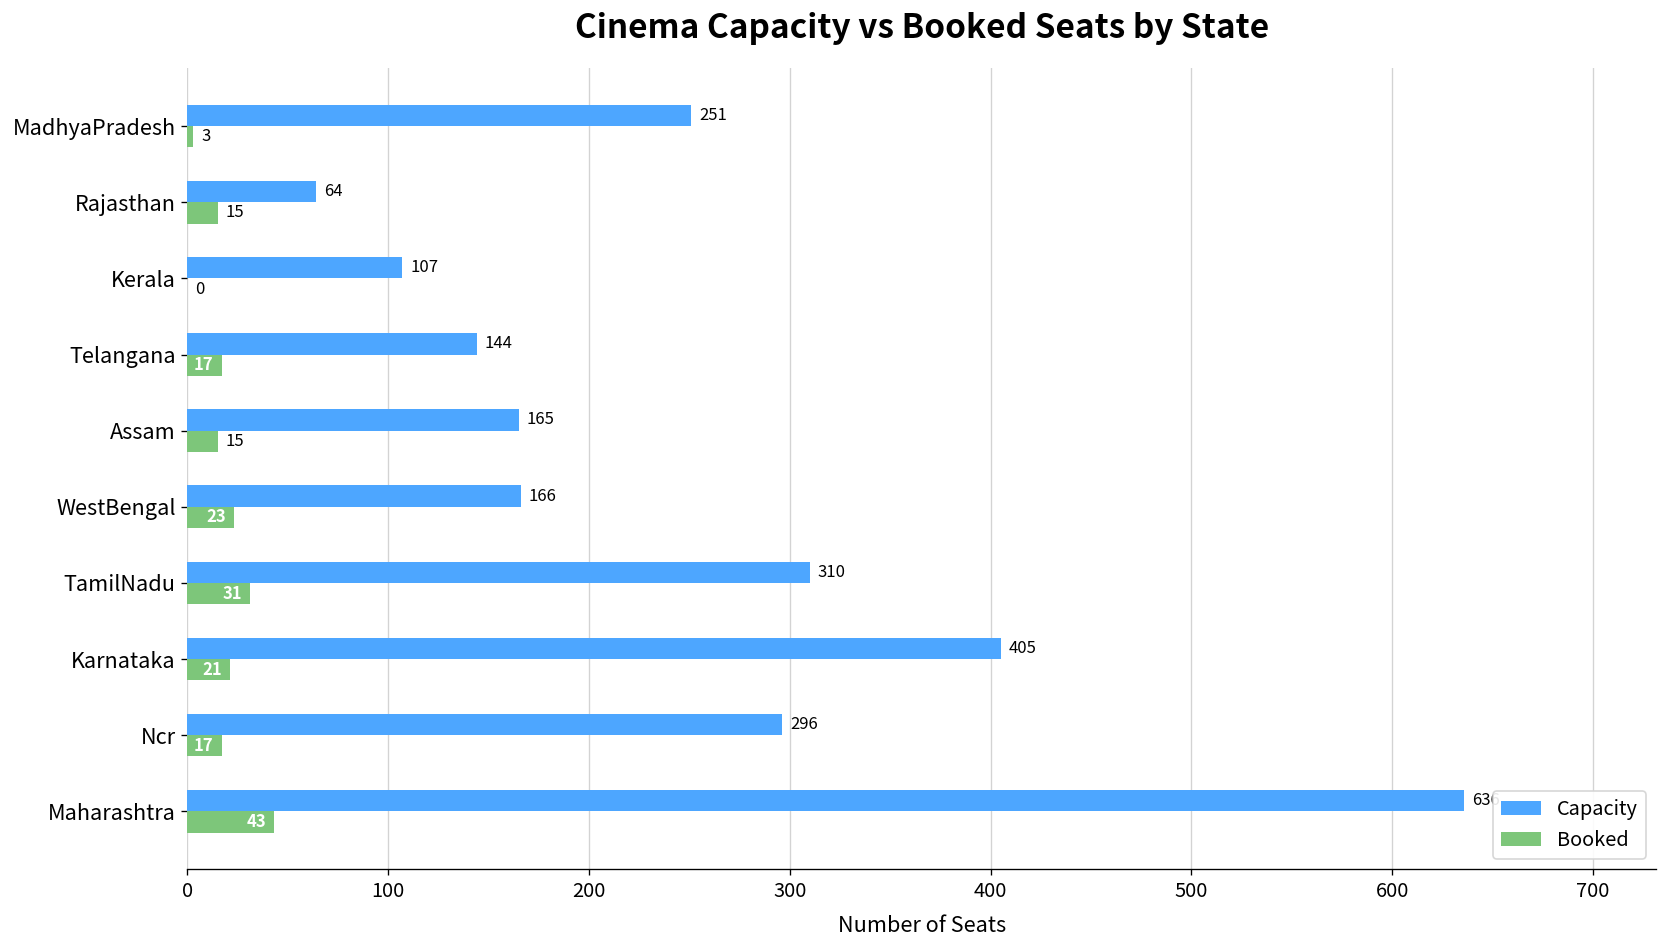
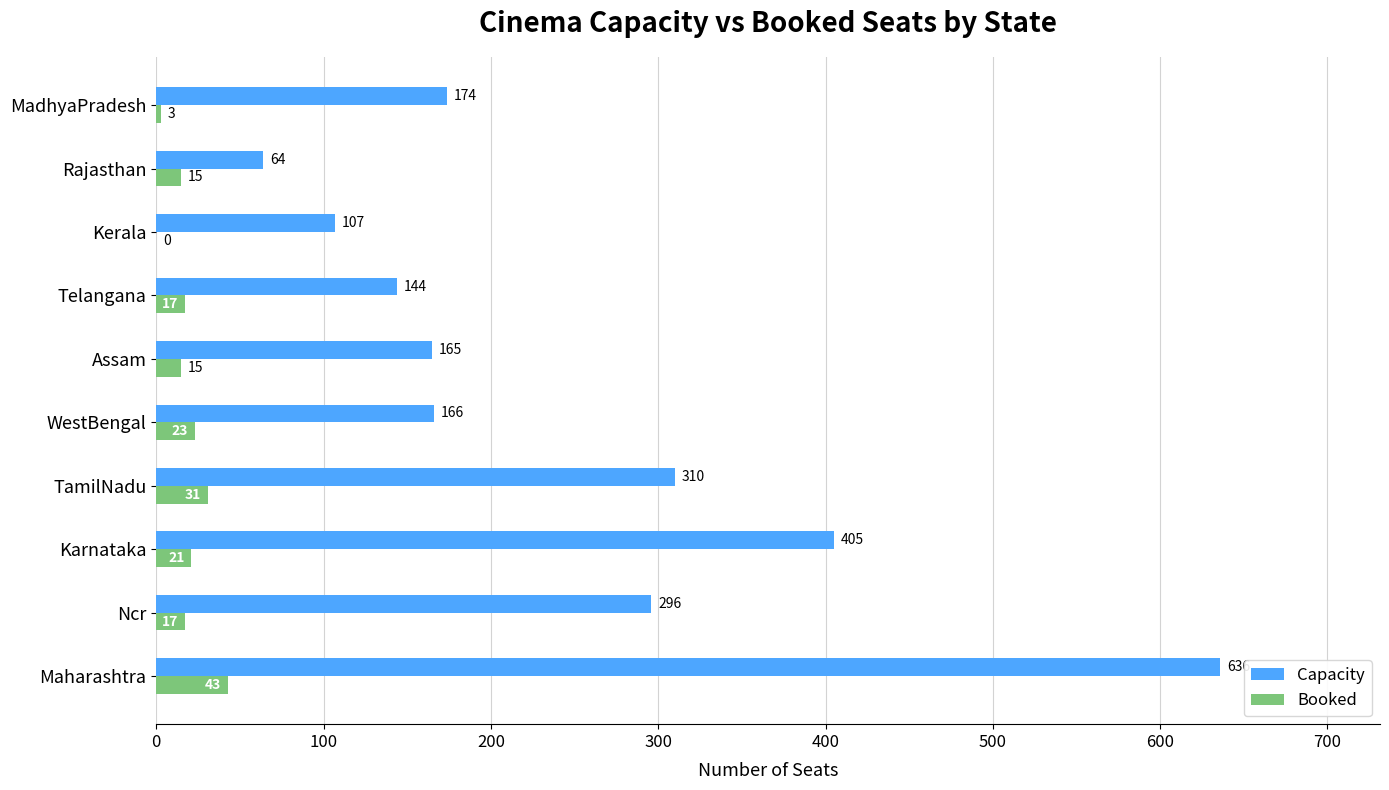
  {
    "Capacity": {
-     "MadhyaPradesh": 251,
+     "MadhyaPradesh": 174,
      "Rajasthan": 64,
      "Kerala": 107,
      "Telangana": 144,
      "Assam": 165,
      "WestBengal": 166,
      "TamilNadu": 310,
      "Karnataka": 405,
      "Ncr": 296
    },
    "Booked": {
      "MadhyaPradesh": 3,
      "Rajasthan": 15,
      "Kerala": 0,
      "Telangana": 17,
      "Assam": 15,
      "WestBengal": 23,
      "TamilNadu": 31,
      "Karnataka": 21,
      "Ncr": 17,
      "Maharashtra": 43
    }
  }
